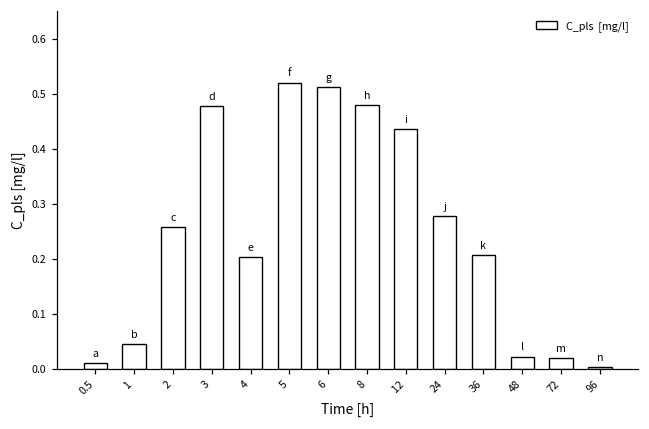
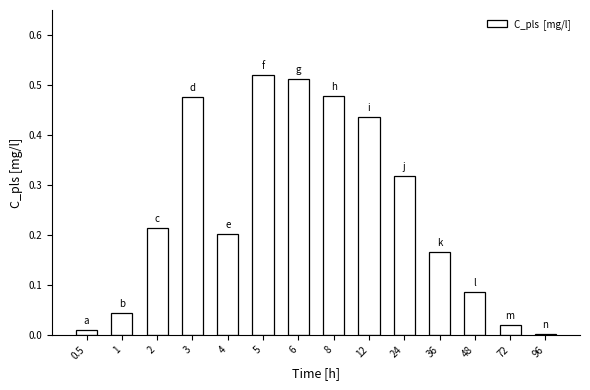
  {
    "0.5": 0.01,
    "1": 0.04,
-   "2": 0.26,
+   "2": 0.21,
    "3": 0.48,
    "4": 0.20,
    "5": 0.52,
    "6": 0.51,
    "8": 0.48,
    "12": 0.44,
-   "24": 0.28,
-   "36": 0.21,
-   "48": 0.02,
+   "24": 0.32,
+   "36": 0.17,
+   "48": 0.09,
    "72": 0.02
  }
